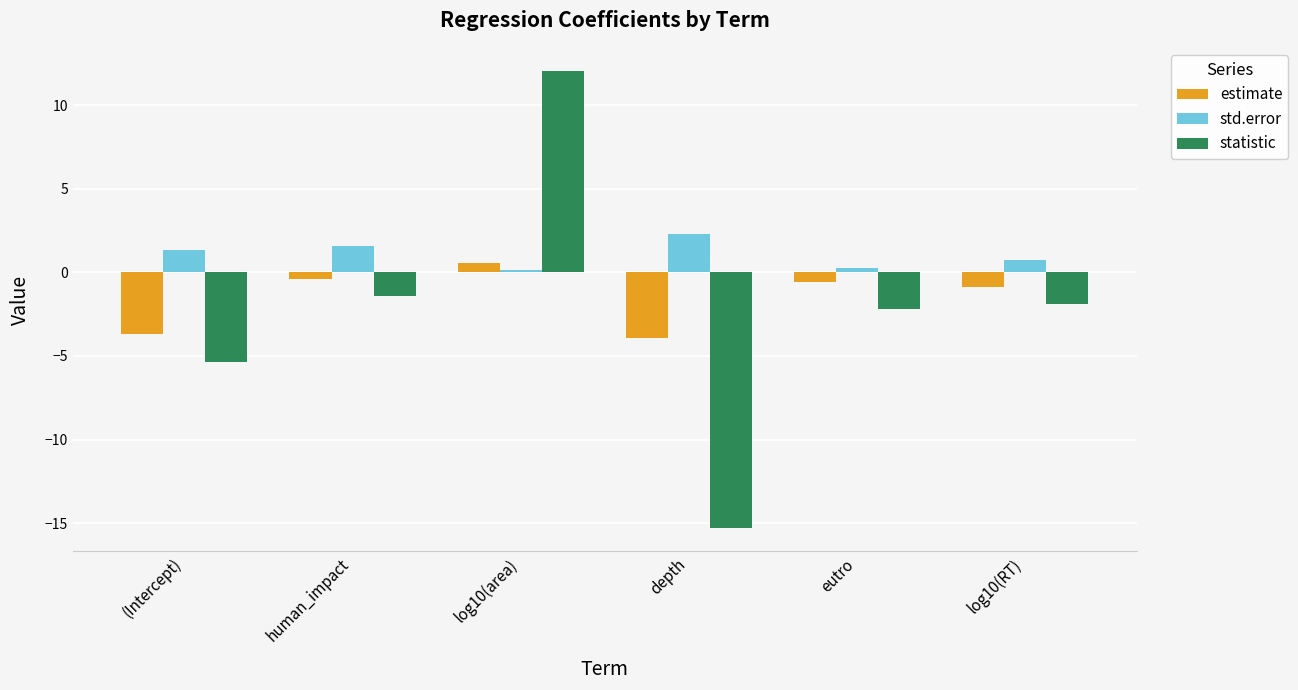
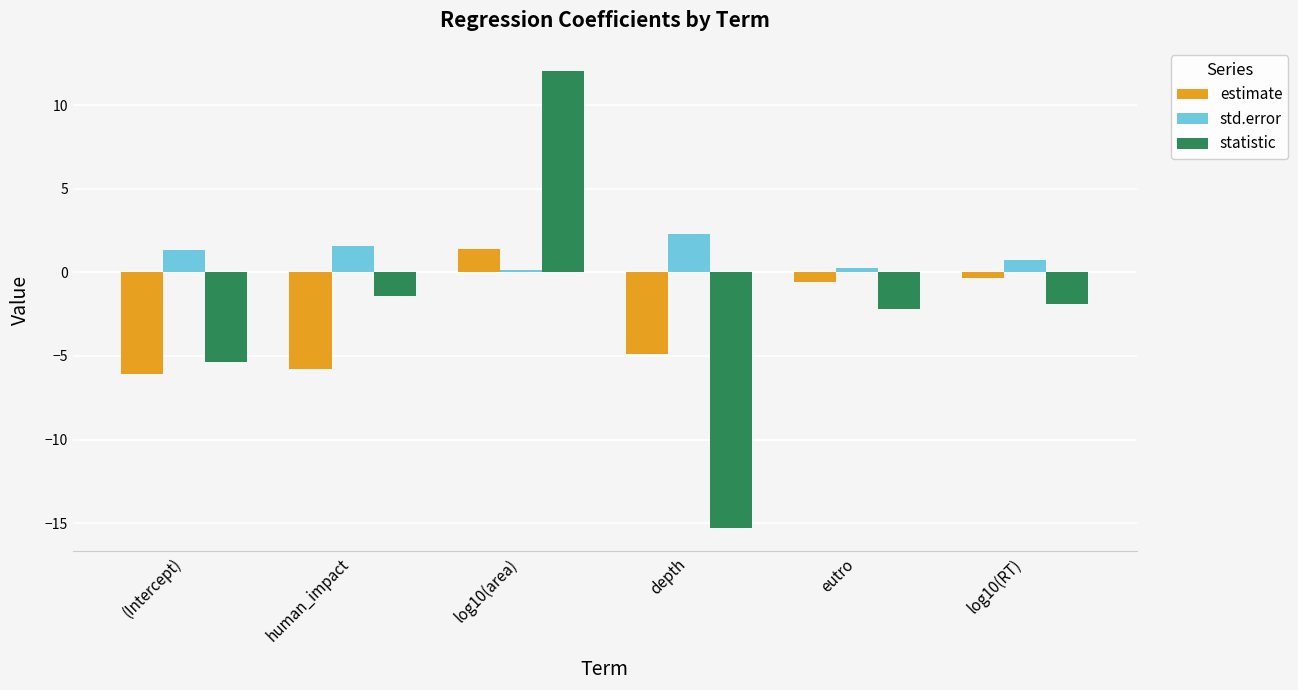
  {
    "estimate": {
-     "(Intercept)": -3.7,
-     "human_impact": -0.4,
-     "log10(area)": 0.6,
-     "depth": -4.0,
+     "(Intercept)": -6.1,
+     "human_impact": -5.8,
+     "log10(area)": 1.4,
+     "depth": -4.9,
      "eutro": -0.6,
-     "log10(RT)": -0.9
+     "log10(RT)": -0.4
    },
    "std.error": {
      "(Intercept)": 1.3,
      "human_impact": 1.6,
      "depth": 2.3,
      "eutro": 0.3,
      "log10(RT)": 0.7
    },
    "statistic": {
      "(Intercept)": -5.3,
      "human_impact": -1.4,
      "log10(area)": 12.1,
      "depth": -15.3,
      "eutro": -2.2,
      "log10(RT)": -1.9
    }
  }
